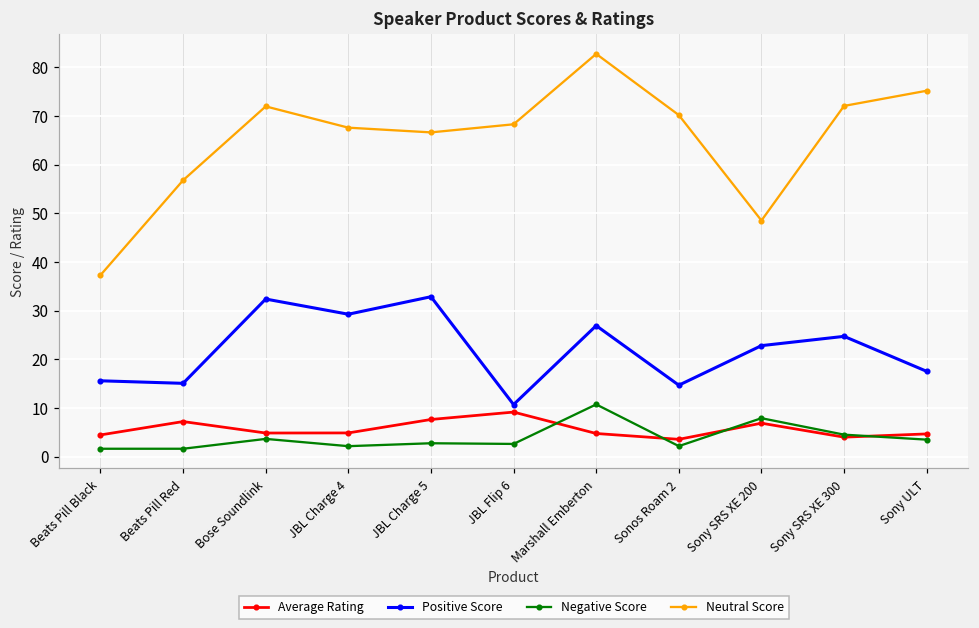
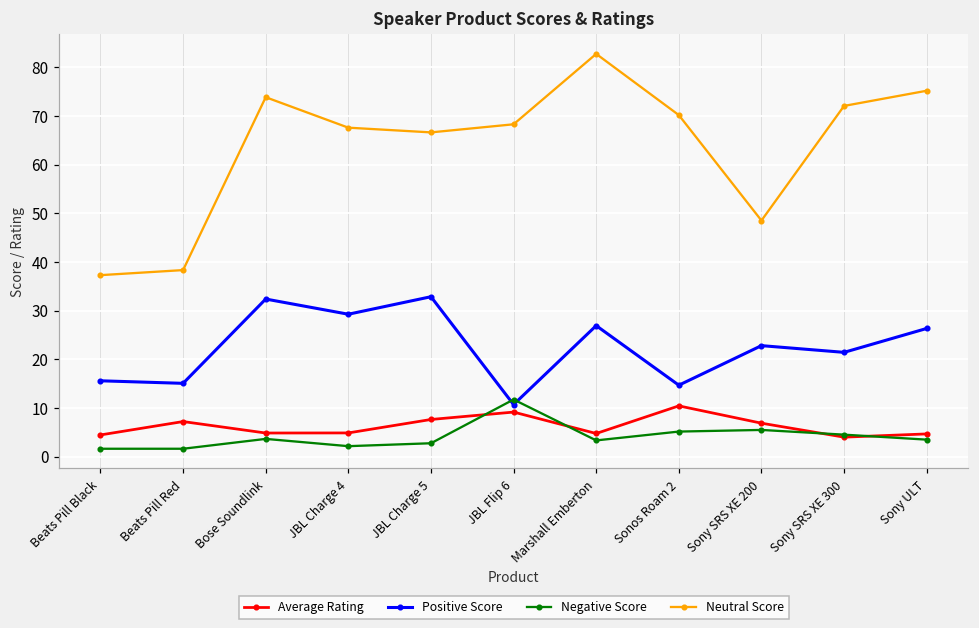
  {
    "Average Rating": {
      "Beats Pill Black": 4,
      "Beats Pill Red": 7,
      "Bose Soundlink": 5,
      "JBL Charge 4": 5,
      "JBL Charge 5": 8,
      "JBL Flip 6": 9,
      "Marshall Emberton": 5,
-     "Sonos Roam 2": 4,
+     "Sonos Roam 2": 10,
      "Sony SRS XE 200": 7,
      "Sony ULT": 5
    },
    "Positive Score": {
      "Beats Pill Black": 16,
      "Beats Pill Red": 15,
      "Bose Soundlink": 32,
      "JBL Charge 4": 29,
      "JBL Charge 5": 33,
      "JBL Flip 6": 11,
      "Marshall Emberton": 27,
      "Sonos Roam 2": 15,
      "Sony SRS XE 200": 23,
-     "Sony SRS XE 300": 25,
-     "Sony ULT": 18
+     "Sony SRS XE 300": 21,
+     "Sony ULT": 26
    },
    "Negative Score": {
      "Beats Pill Black": 2,
      "Beats Pill Red": 2,
      "Bose Soundlink": 4,
      "JBL Charge 4": 2,
      "JBL Charge 5": 3,
-     "JBL Flip 6": 3,
-     "Marshall Emberton": 11,
-     "Sonos Roam 2": 2,
-     "Sony SRS XE 200": 8,
+     "JBL Flip 6": 12,
+     "Marshall Emberton": 3,
+     "Sonos Roam 2": 5,
+     "Sony SRS XE 200": 5,
      "Sony ULT": 3
    },
    "Neutral Score": {
      "Beats Pill Black": 37,
-     "Beats Pill Red": 57,
-     "Bose Soundlink": 72,
+     "Beats Pill Red": 38,
+     "Bose Soundlink": 74,
      "JBL Charge 4": 68,
      "JBL Charge 5": 67,
      "JBL Flip 6": 68,
      "Marshall Emberton": 83,
      "Sonos Roam 2": 70,
      "Sony SRS XE 200": 49,
      "Sony SRS XE 300": 72,
      "Sony ULT": 75
    }
  }
